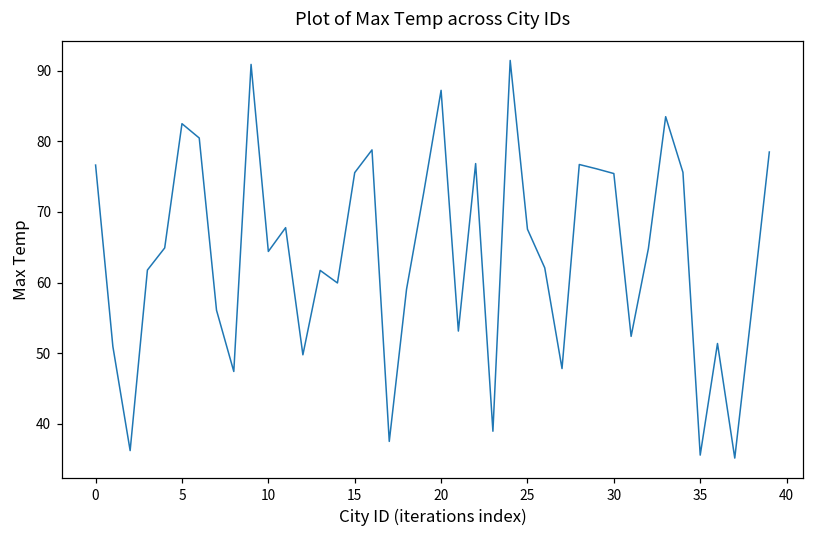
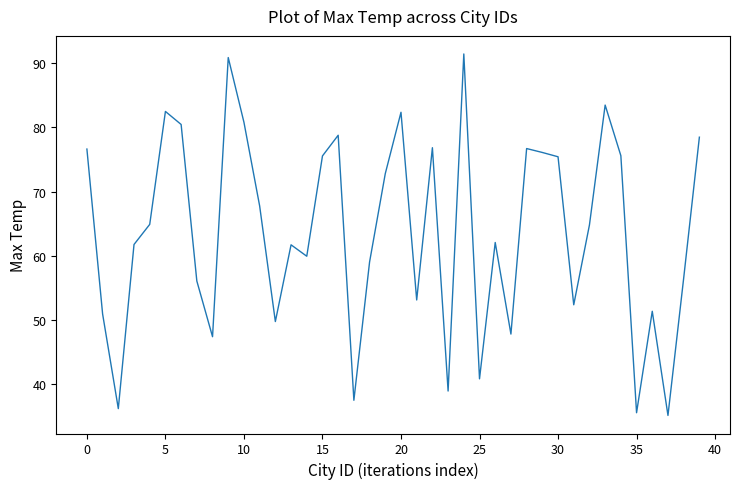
  {
    "0": 77,
    "5": 82,
-   "10": 64,
+   "10": 81,
    "15": 76,
-   "20": 87,
-   "25": 68,
+   "20": 82,
+   "25": 41,
    "30": 75,
    "35": 36
  }
